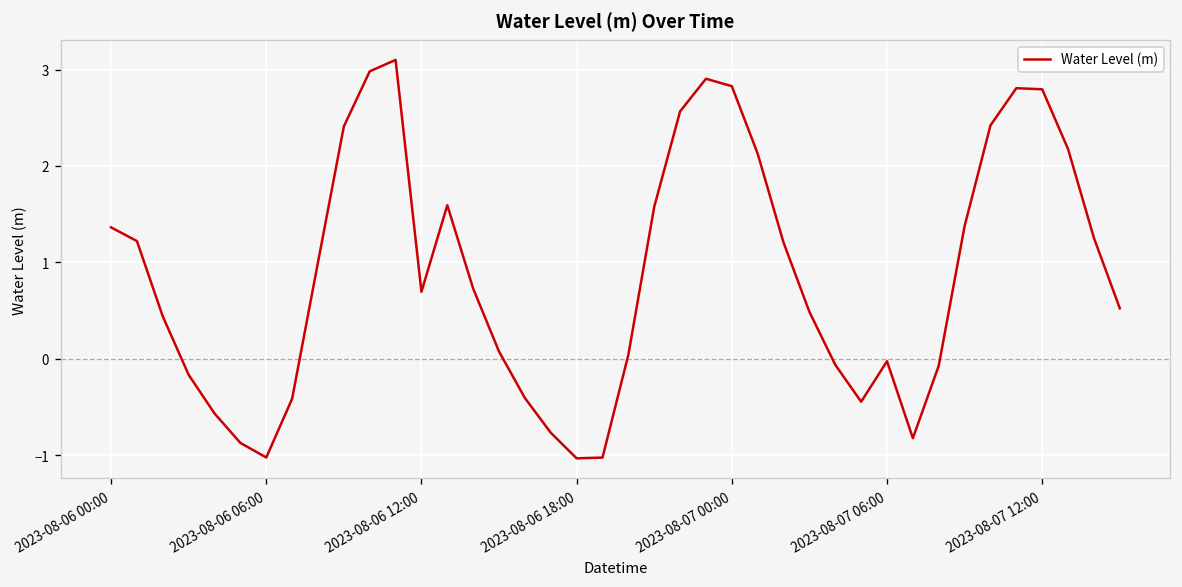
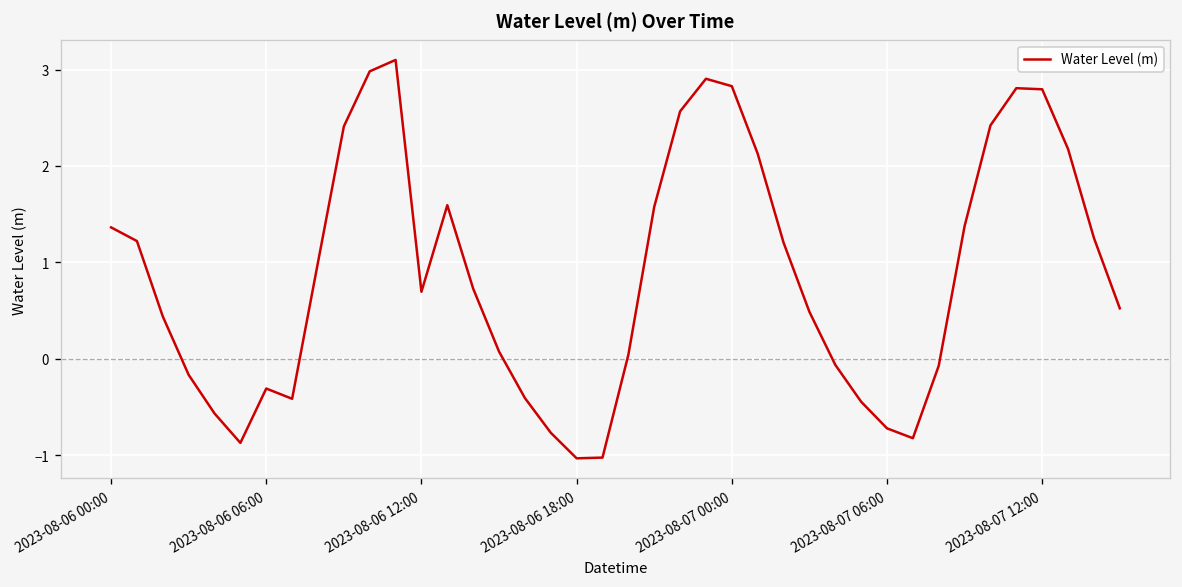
  {
    "2023-08-06 00:00": 1.4,
-   "2023-08-06 06:00": -1.0,
+   "2023-08-06 06:00": -0.3,
    "2023-08-06 12:00": 0.7,
    "2023-08-06 18:00": -1.0,
    "2023-08-07 00:00": 2.8,
-   "2023-08-07 06:00": 0.0,
+   "2023-08-07 06:00": -0.7,
    "2023-08-07 12:00": 2.8
  }
